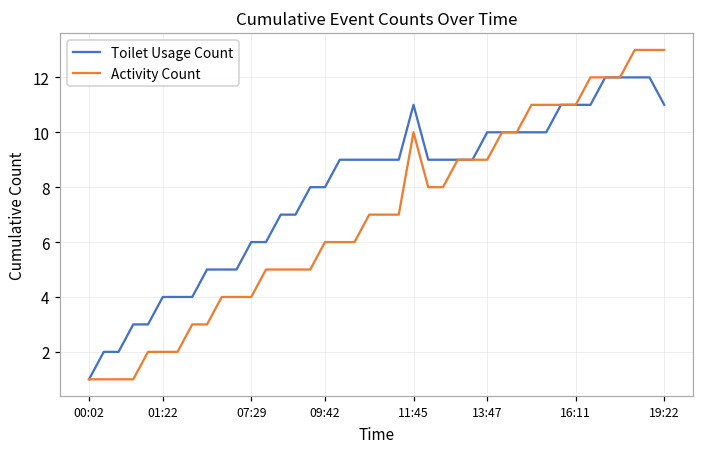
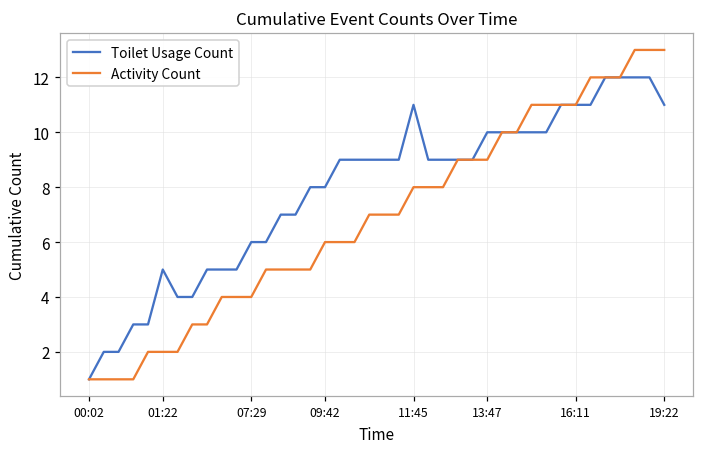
  {
    "Toilet Usage Count": {
-     "01:22": 4,
+     "01:22": 5,
      "09:42": 8,
      "11:45": 11,
      "13:47": 10,
      "19:22": 11
    },
    "Activity Count": {
      "01:22": 2,
      "09:42": 6,
-     "11:45": 10,
+     "11:45": 8,
      "13:47": 9,
      "19:22": 13
    }
  }
